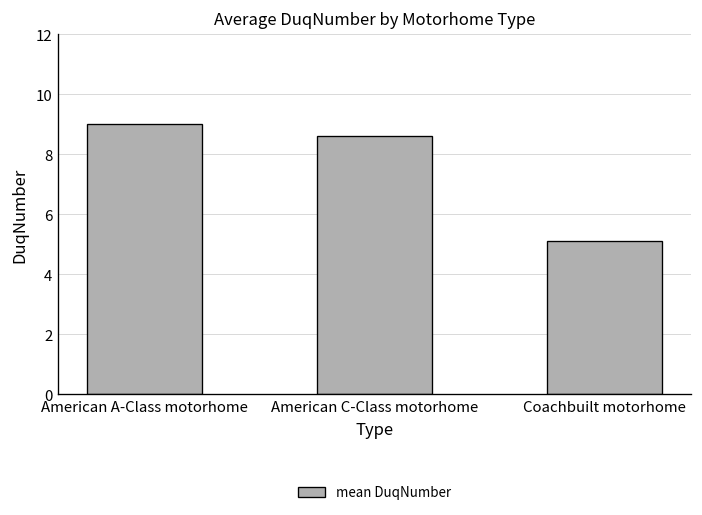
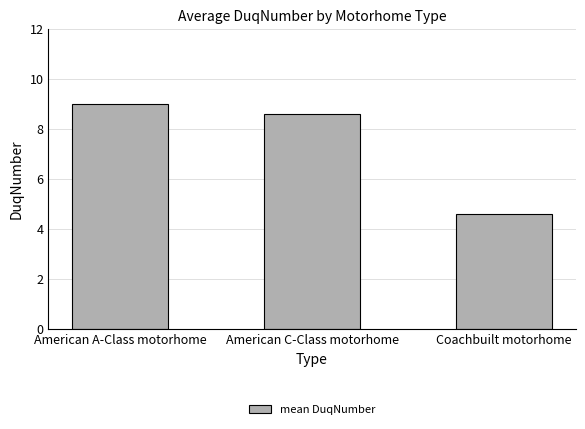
  {
    "American A-Class motorhome": 9.0,
    "American C-Class motorhome": 8.6,
-   "Coachbuilt motorhome": 5.1
+   "Coachbuilt motorhome": 4.6
  }
